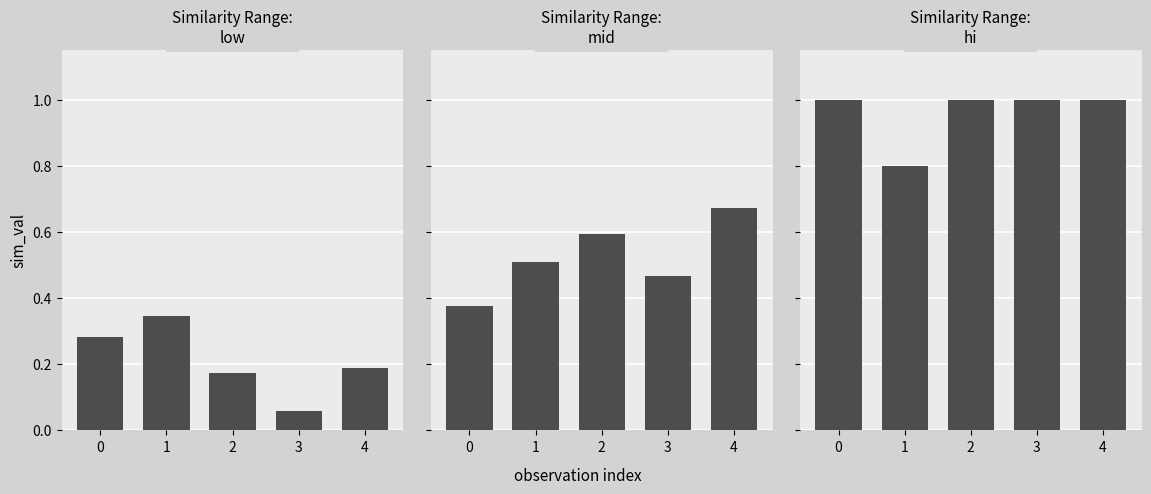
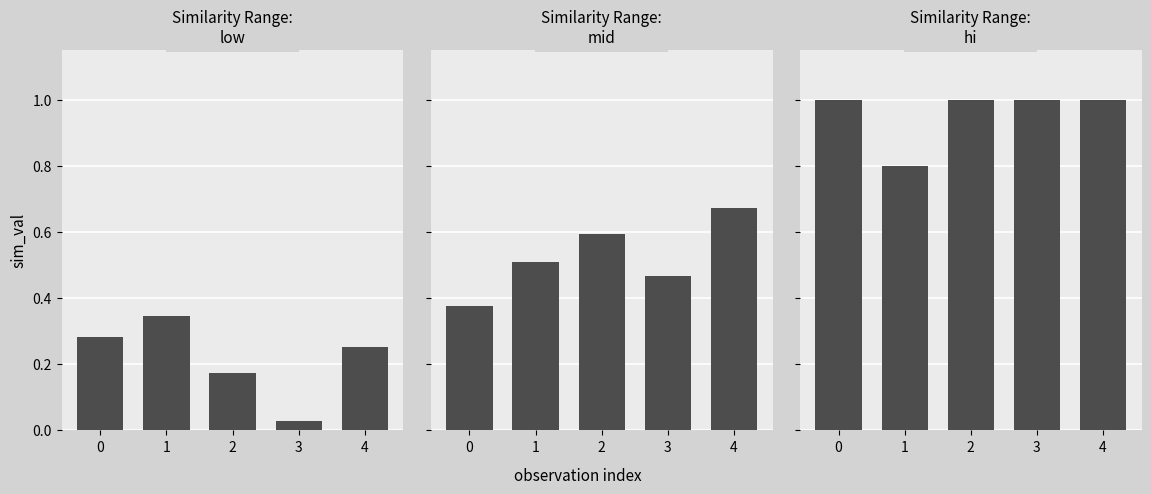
  {
    "Similarity Range: low": {
      "0": 0.28,
      "1": 0.35,
      "2": 0.17,
-     "3": 0.06,
-     "4": 0.19
+     "3": 0.03,
+     "4": 0.25
    }
  }
